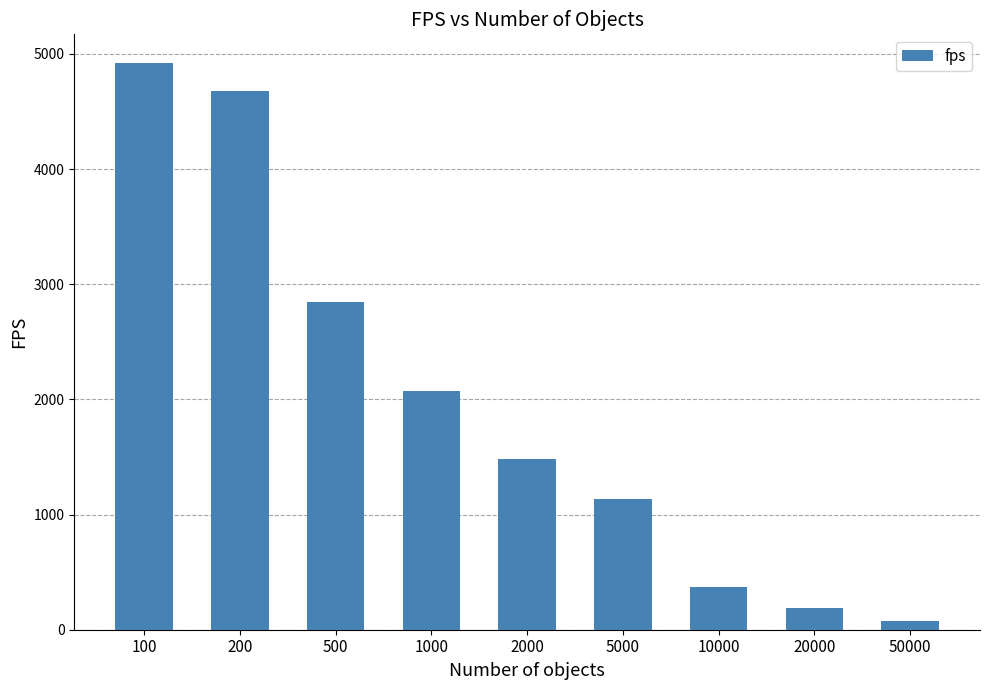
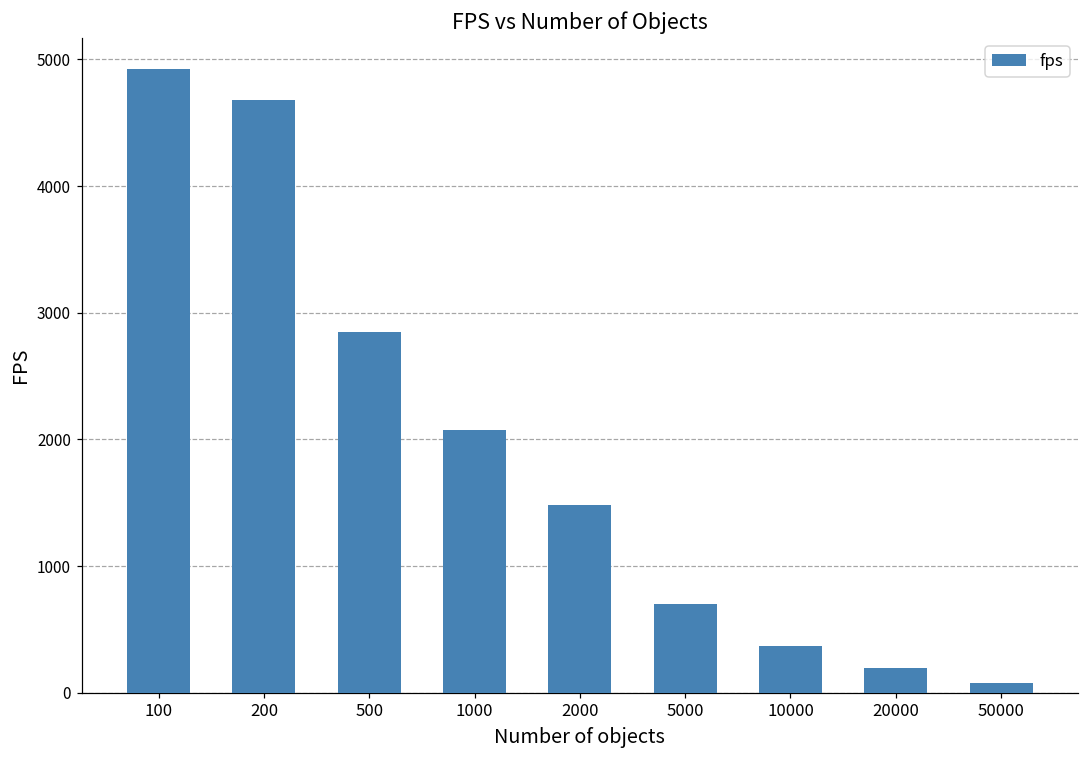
  {
    "100": 4920,
    "200": 4680,
    "500": 2850,
    "1000": 2070,
    "2000": 1480,
-   "5000": 1130,
+   "5000": 700,
    "10000": 370,
    "20000": 190,
    "50000": 80
  }
